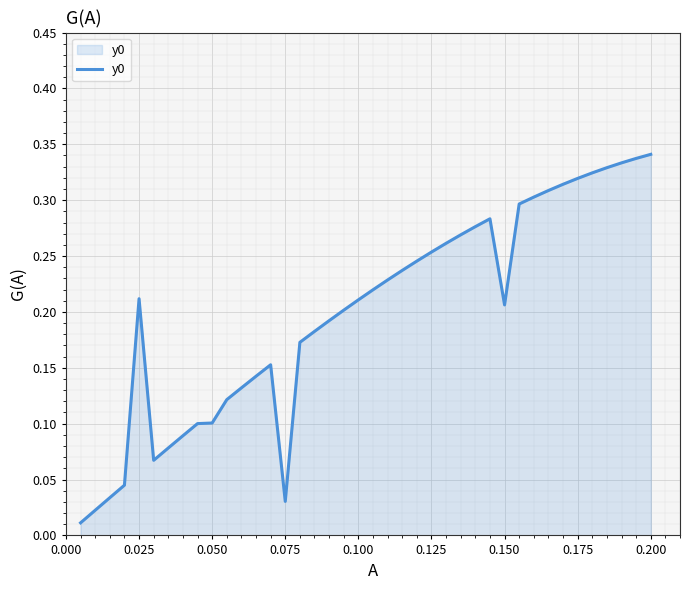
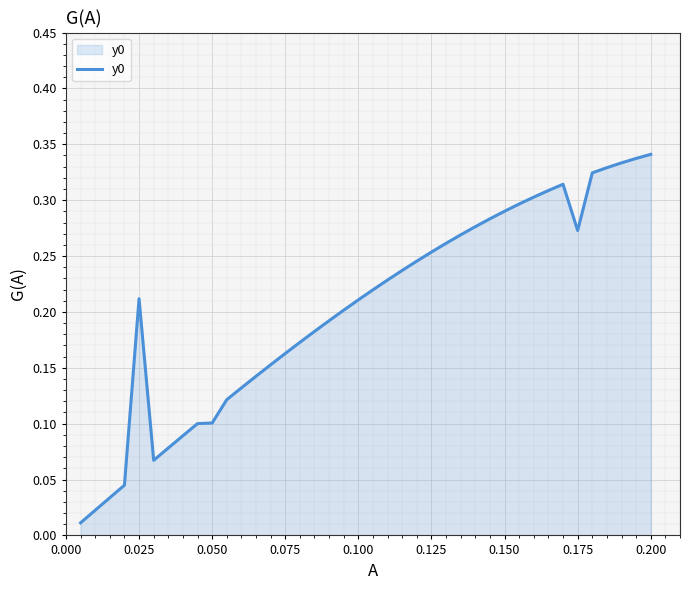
  {
    "0.025": 0.212,
    "0.050": 0.101,
-   "0.075": 0.030,
+   "0.075": 0.163,
    "0.100": 0.211,
    "0.125": 0.254,
-   "0.150": 0.206,
-   "0.175": 0.319,
+   "0.150": 0.290,
+   "0.175": 0.273,
    "0.200": 0.341
  }
